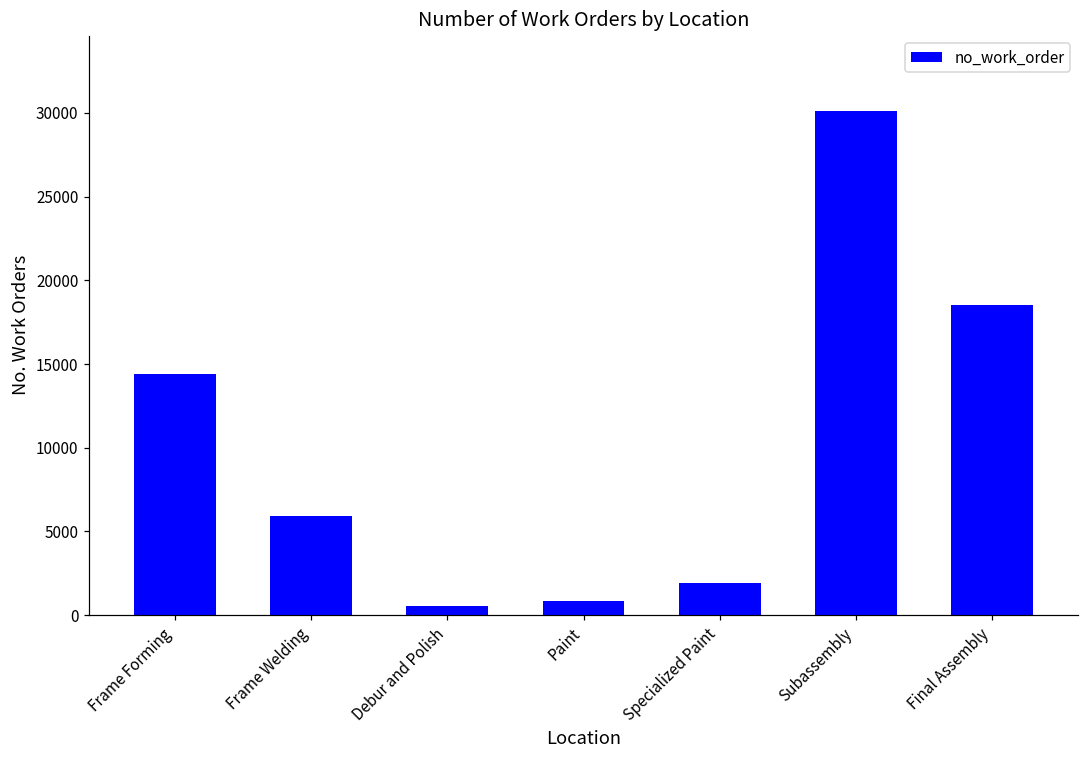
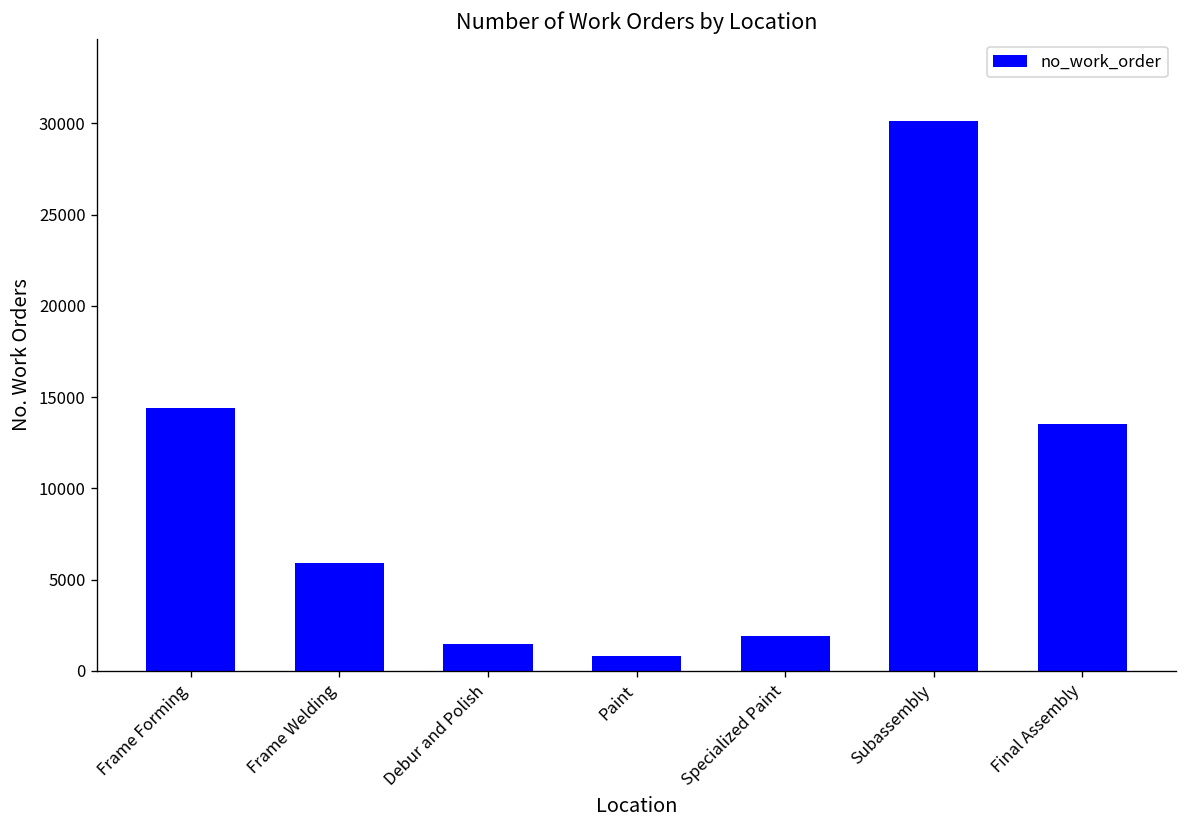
  {
    "Frame Forming": 14400,
    "Frame Welding": 5900,
-   "Debur and Polish": 600,
+   "Debur and Polish": 1500,
    "Paint": 800,
    "Specialized Paint": 1900,
    "Subassembly": 30100,
-   "Final Assembly": 18600
+   "Final Assembly": 13500
  }
